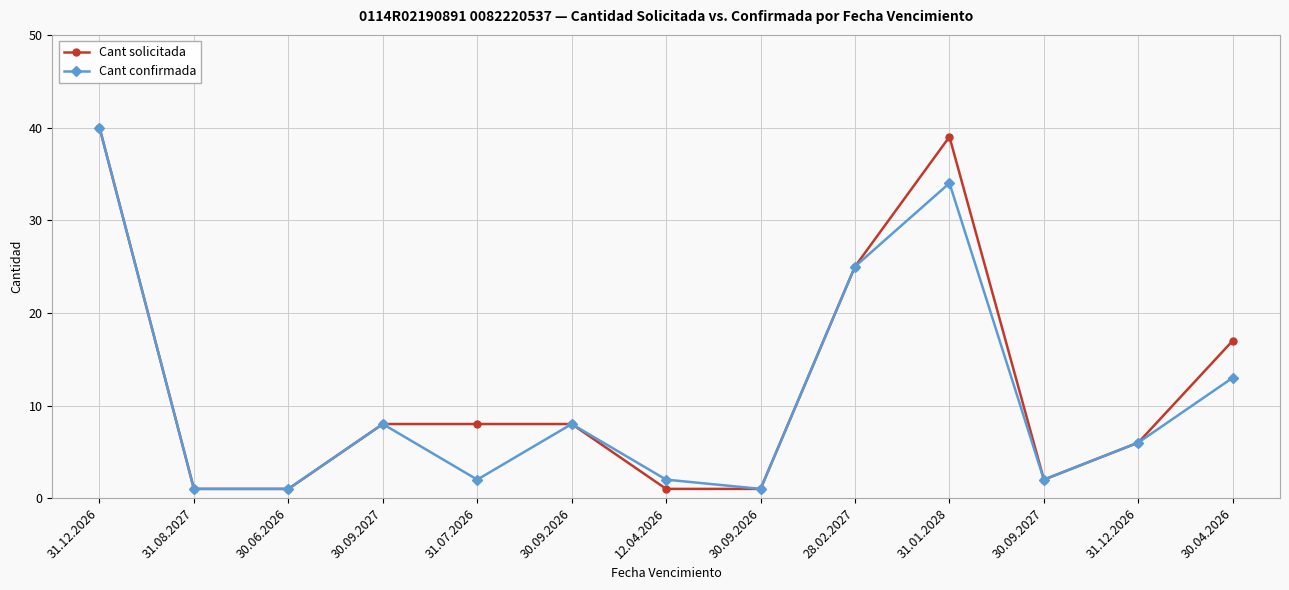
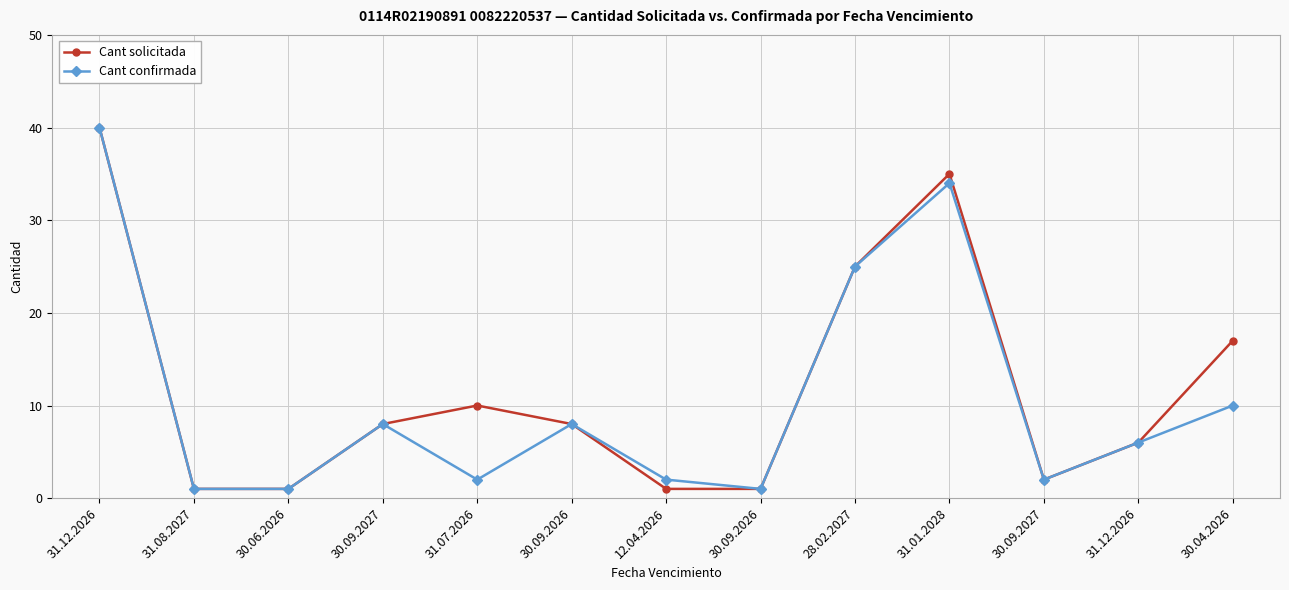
  {
    "Cant solicitada": {
-     "31.07.2026": 8,
+     "31.07.2026": 10,
      "12.04.2026": 1,
-     "31.01.2028": 39,
+     "31.01.2028": 35,
      "30.04.2026": 17
    },
    "Cant confirmada": {
      "31.07.2026": 2,
      "12.04.2026": 2,
      "31.01.2028": 34,
-     "30.04.2026": 13
+     "30.04.2026": 10
    }
  }
